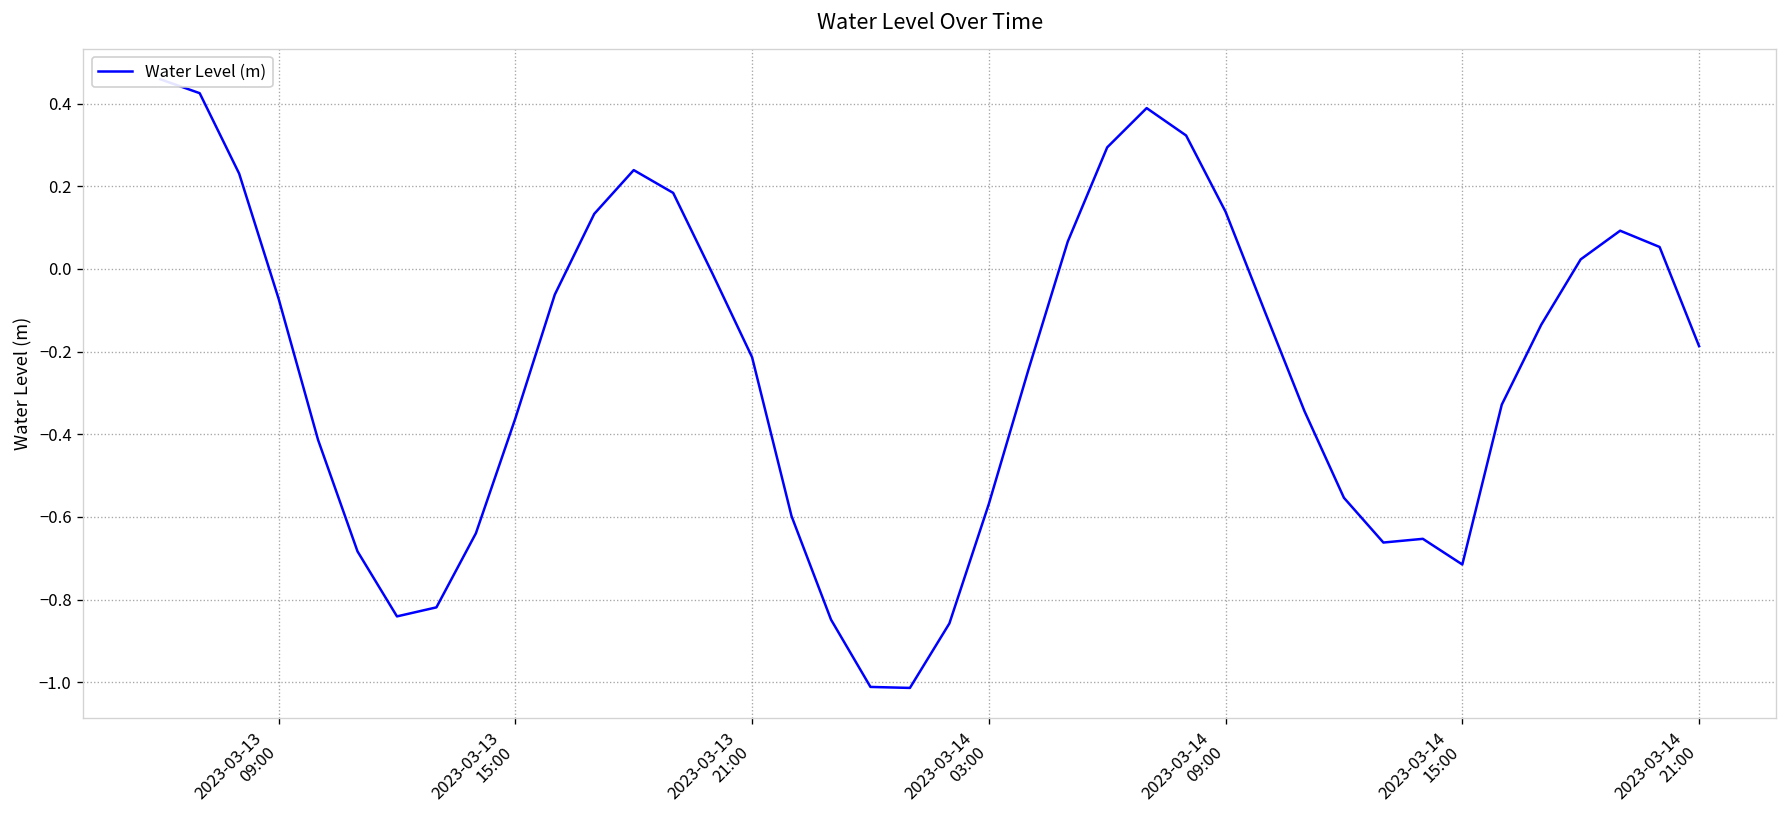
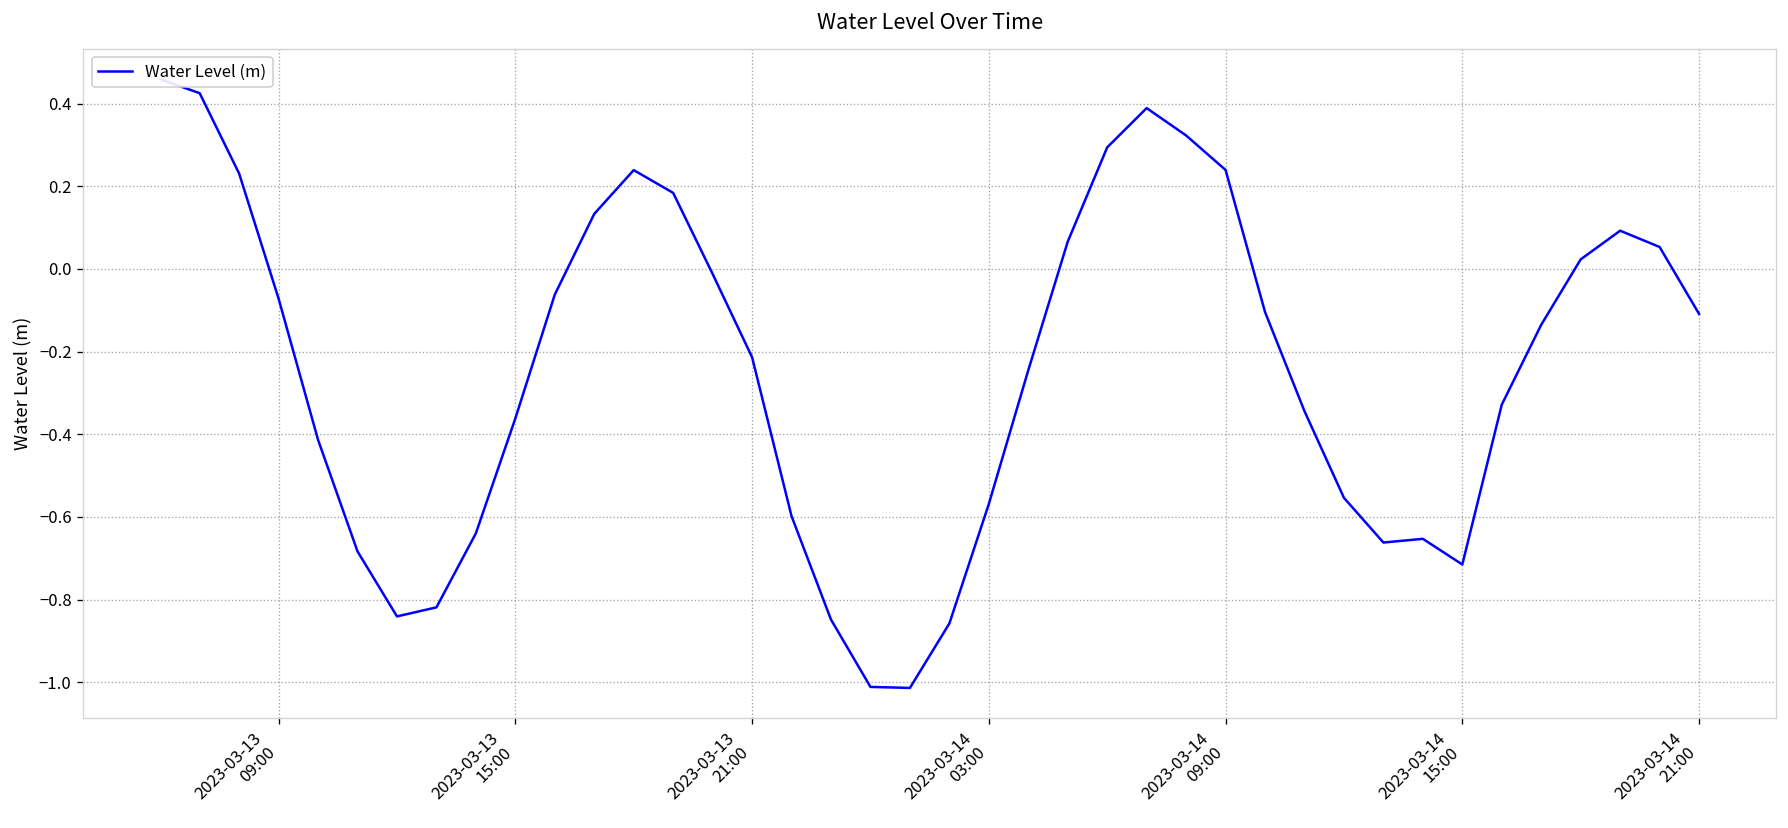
  {
    "2023-03-13 09:00": -0.07,
    "2023-03-13 15:00": -0.36,
    "2023-03-13 21:00": -0.21,
    "2023-03-14 03:00": -0.57,
-   "2023-03-14 09:00": 0.14,
+   "2023-03-14 09:00": 0.24,
    "2023-03-14 15:00": -0.71,
-   "2023-03-14 21:00": -0.19
+   "2023-03-14 21:00": -0.11
  }
